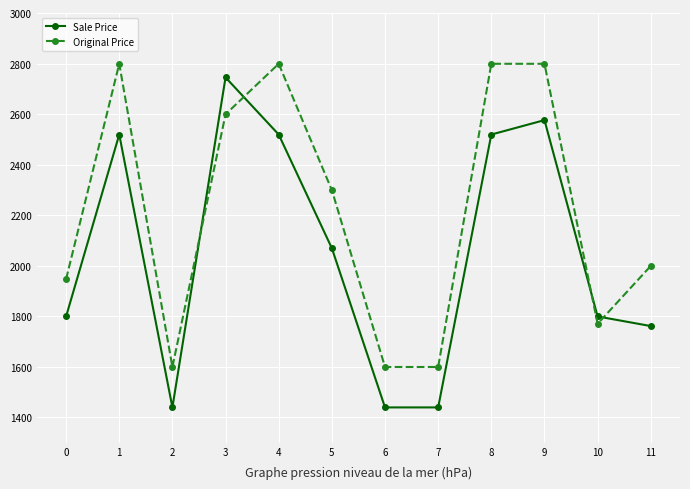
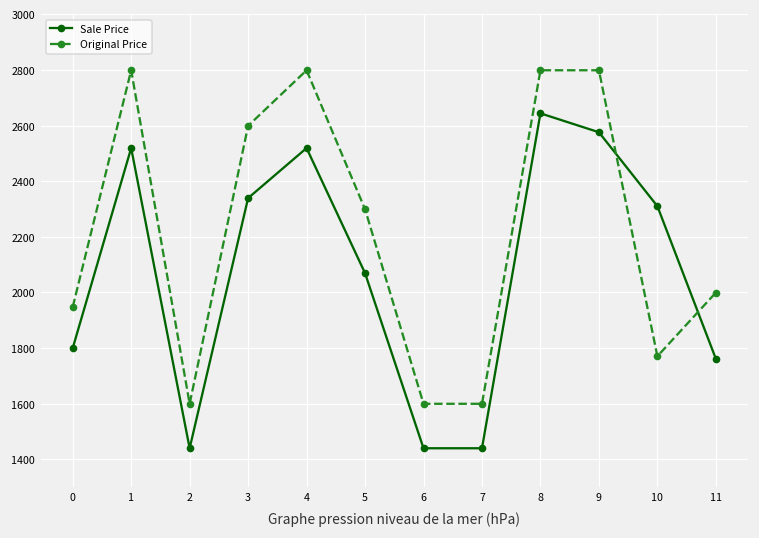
  {
    "Sale Price": {
      "0": 1800,
      "1": 2520,
      "2": 1440,
-     "3": 2750,
+     "3": 2340,
      "4": 2520,
      "5": 2070,
      "6": 1440,
      "7": 1440,
-     "8": 2520,
+     "8": 2640,
      "9": 2580,
-     "10": 1800,
+     "10": 2310,
      "11": 1760
    },
    "Original Price": {
      "0": 1950,
      "1": 2800,
      "2": 1600,
      "3": 2600,
      "4": 2800,
      "5": 2300,
      "6": 1600,
      "7": 1600,
      "8": 2800,
      "9": 2800,
      "10": 1770,
      "11": 2000
    }
  }
